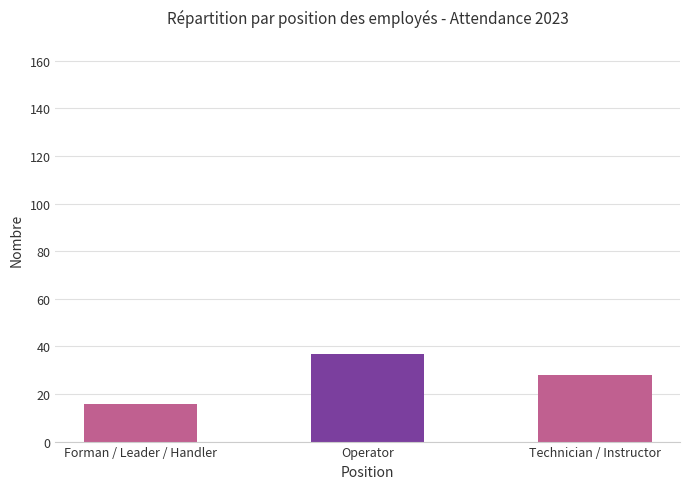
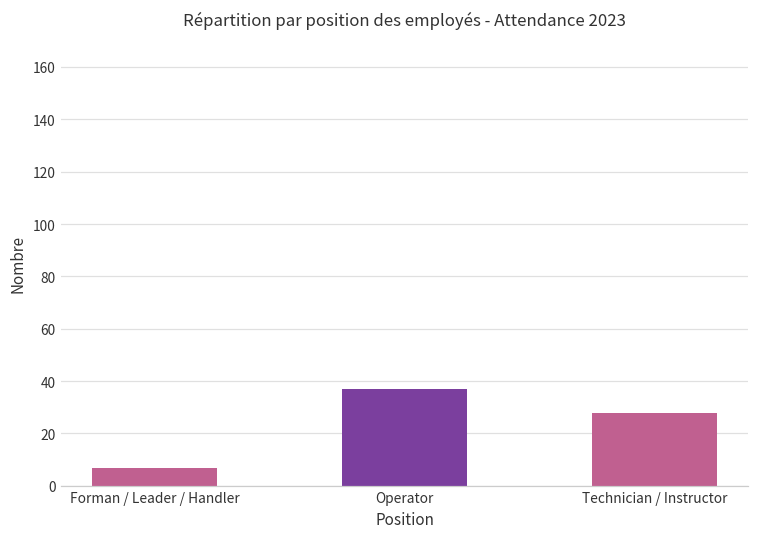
  {
-   "Forman / Leader / Handler": 16,
+   "Forman / Leader / Handler": 7,
    "Operator": 37,
    "Technician / Instructor": 28
  }
